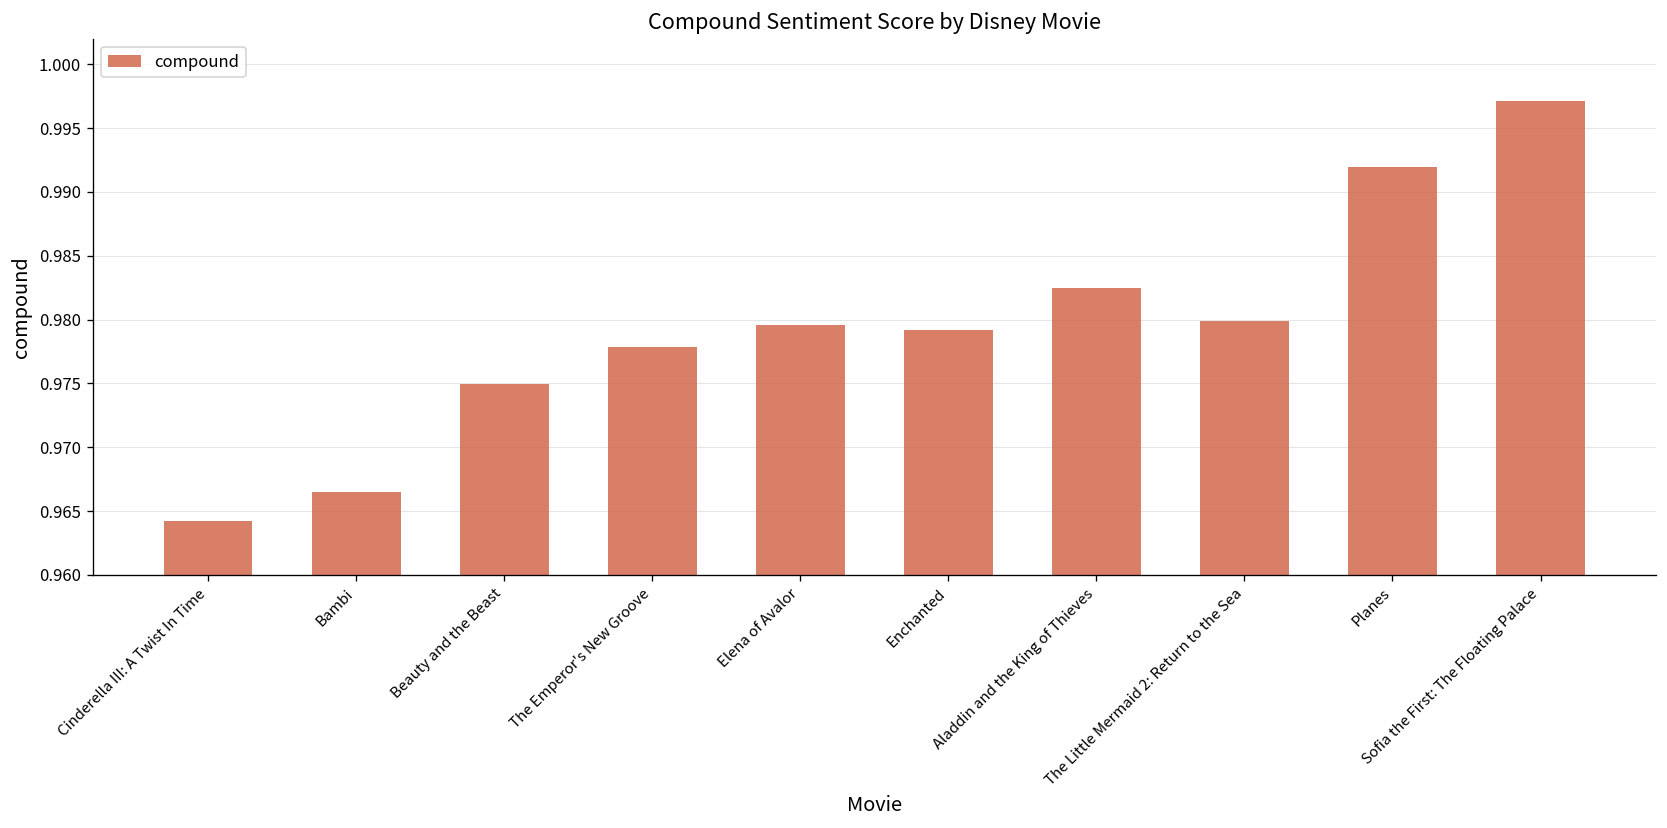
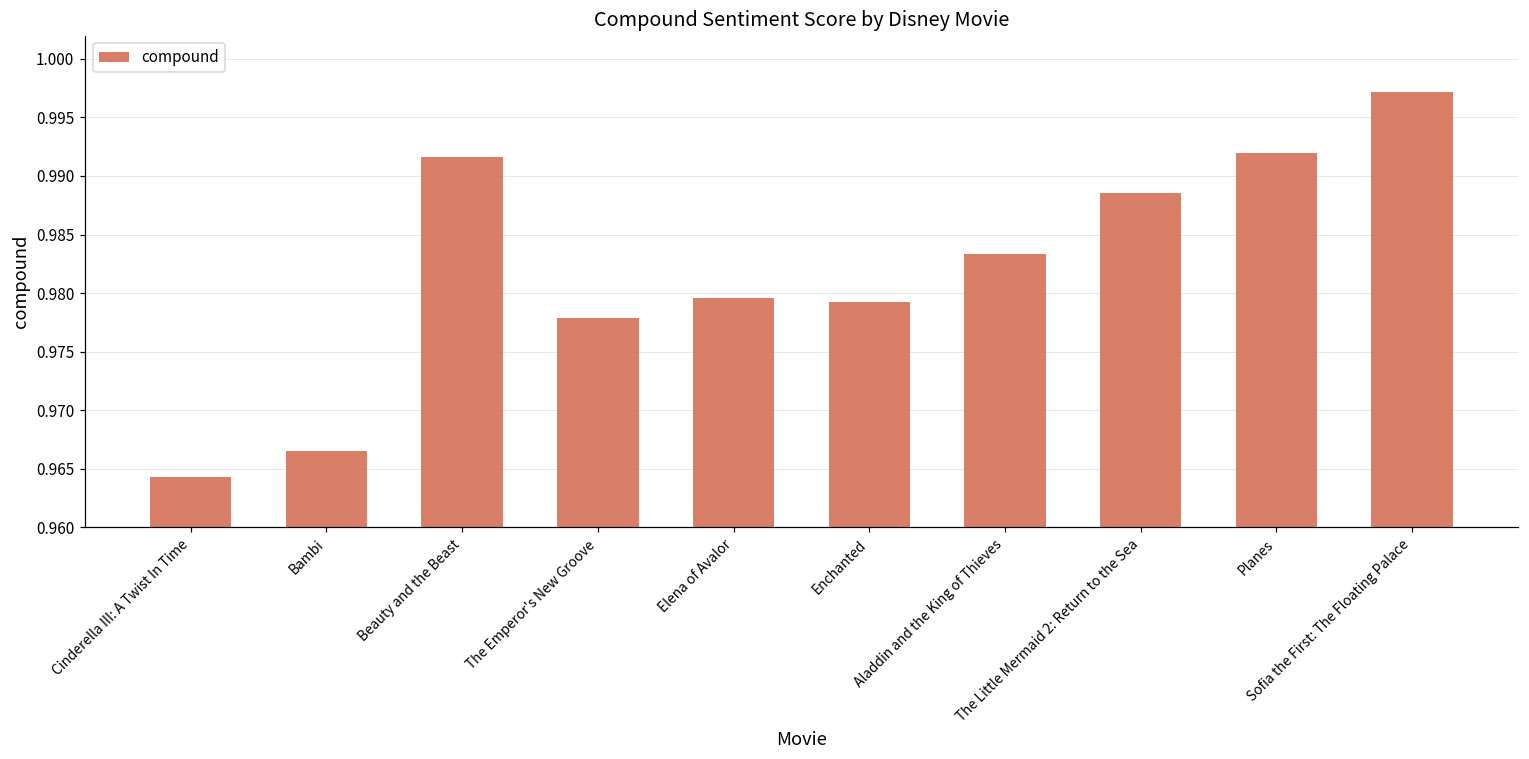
  {
    "Cinderella III: A Twist In Time": 0.9642,
    "Bambi": 0.9665,
-   "Beauty and the Beast": 0.9750,
+   "Beauty and the Beast": 0.9916,
    "The Emperor's New Groove": 0.9779,
    "Elena of Avalor": 0.9796,
    "Enchanted": 0.9792,
-   "Aladdin and the King of Thieves": 0.9825,
-   "The Little Mermaid 2: Return to the Sea": 0.9799,
+   "Aladdin and the King of Thieves": 0.9833,
+   "The Little Mermaid 2: Return to the Sea": 0.9886,
    "Planes": 0.9920,
    "Sofia the First: The Floating Palace": 0.9972
  }
